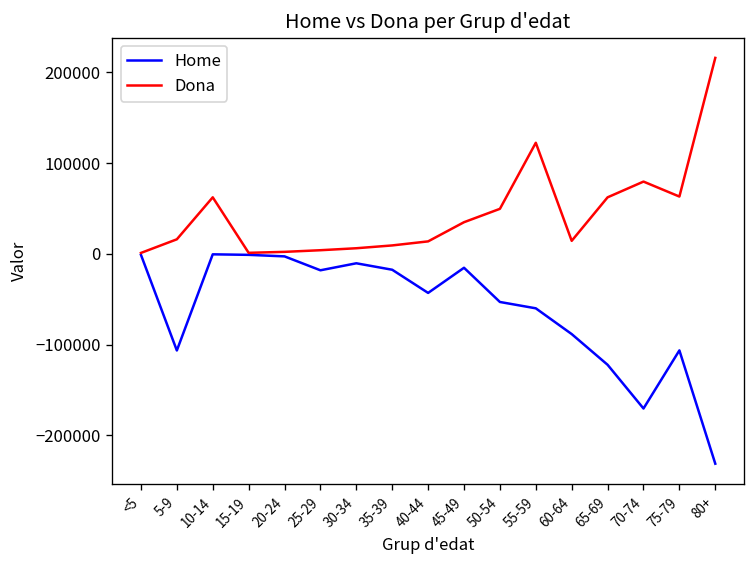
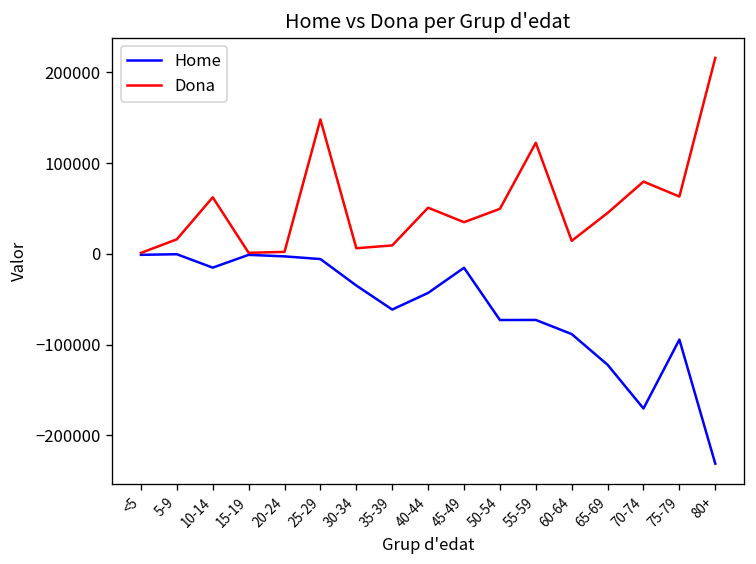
  {
    "Home": {
-     "5-9": -110000,
-     "10-14": 0,
+     "5-9": 0,
+     "10-14": -20000,
      "20-24": 0,
-     "25-29": -20000,
-     "30-34": -10000,
-     "35-39": -20000,
+     "25-29": -10000,
+     "30-34": -30000,
+     "35-39": -60000,
      "40-44": -40000,
      "45-49": -20000,
-     "50-54": -50000,
-     "55-59": -60000,
+     "50-54": -70000,
+     "55-59": -70000,
      "60-64": -90000,
      "65-69": -120000,
      "70-74": -170000,
-     "75-79": -110000,
+     "75-79": -90000,
      "80+": -230000
    },
    "Dona": {
      "5-9": 20000,
      "10-14": 60000,
      "20-24": 0,
-     "25-29": 0,
+     "25-29": 150000,
      "30-34": 10000,
      "35-39": 10000,
-     "40-44": 10000,
+     "40-44": 50000,
      "45-49": 30000,
      "50-54": 50000,
      "55-59": 120000,
      "60-64": 10000,
-     "65-69": 60000,
+     "65-69": 50000,
      "70-74": 80000,
      "75-79": 60000,
      "80+": 220000
    }
  }
